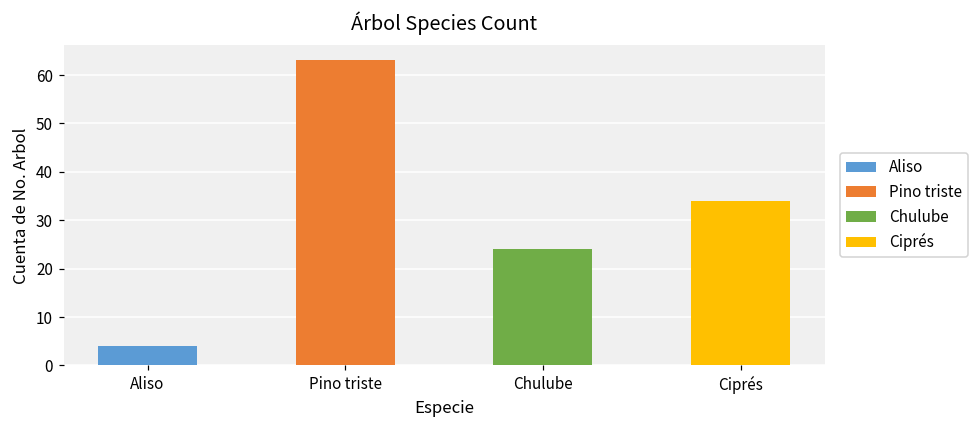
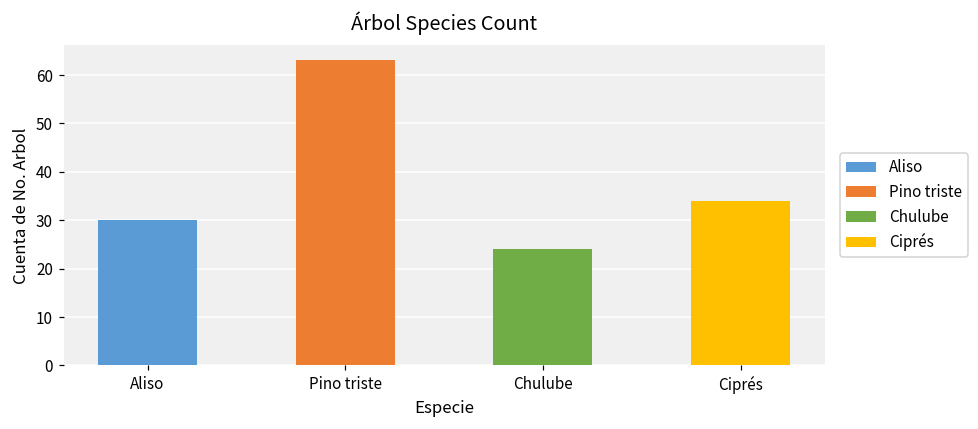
  {
-   "Aliso": 4,
+   "Aliso": 30,
    "Pino triste": 63,
    "Chulube": 24,
    "Ciprés": 34
  }
